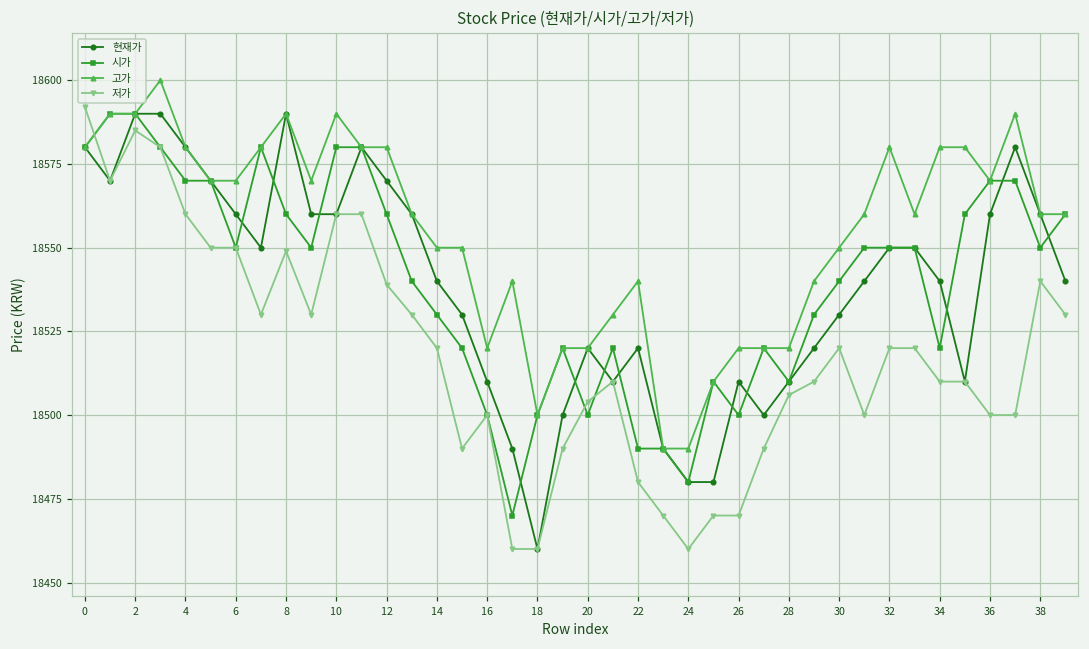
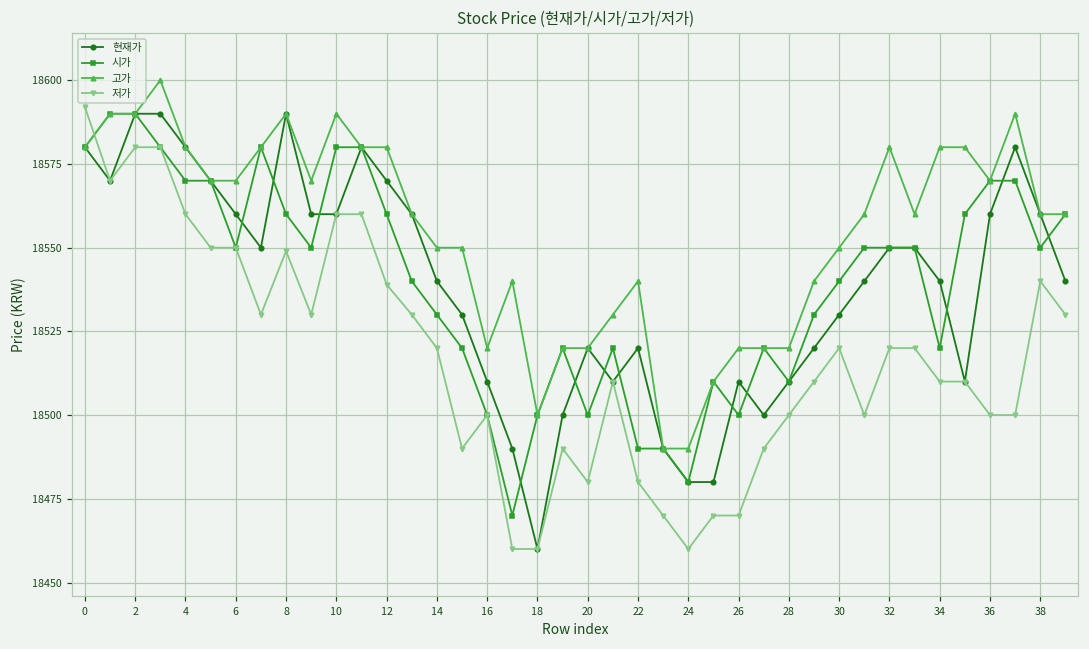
  {
    "저가": {
-     "2": 18585,
+     "2": 18580,
      "4": 18560,
      "8": 18549,
      "12": 18539,
      "14": 18520,
-     "20": 18504,
+     "20": 18480,
      "22": 18480,
      "24": 18460,
      "26": 18470,
-     "28": 18506,
+     "28": 18500,
      "30": 18520,
      "32": 18520,
      "34": 18510,
      "36": 18500,
      "38": 18540
    }
  }
